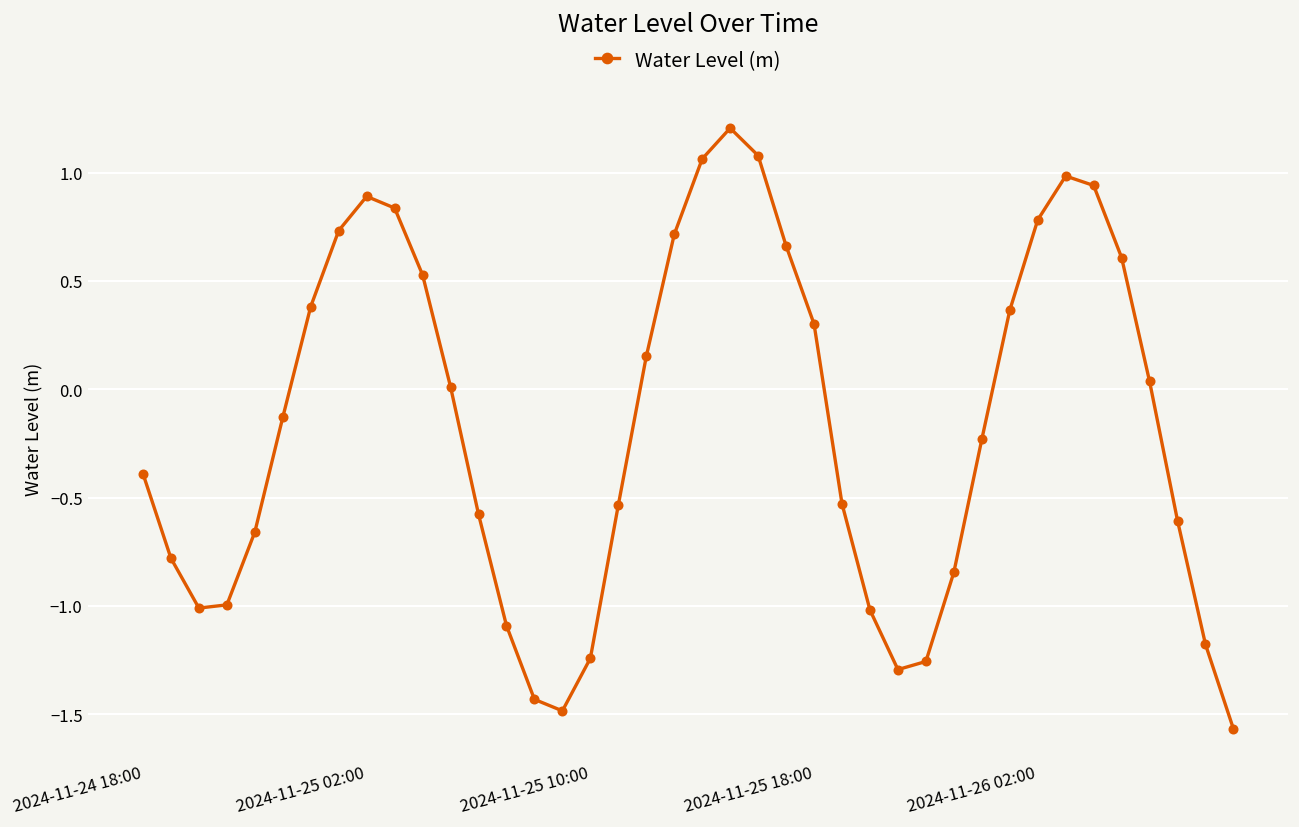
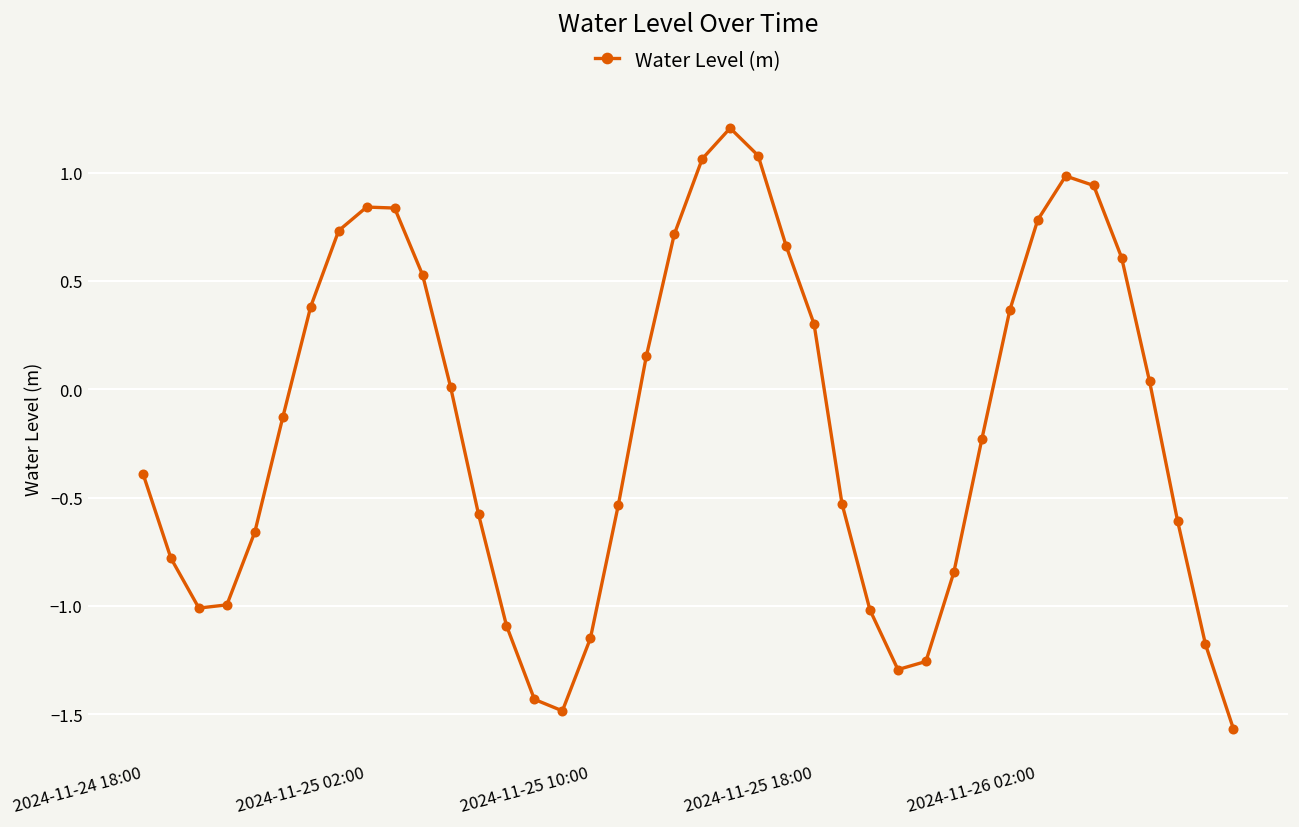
  {
    "2024-11-24 18:00": -0.39,
-   "2024-11-25 02:00": 0.89,
-   "2024-11-25 10:00": -1.24,
+   "2024-11-25 02:00": 0.84,
+   "2024-11-25 10:00": -1.15,
    "2024-11-25 18:00": 0.30,
    "2024-11-26 02:00": 0.78
  }
